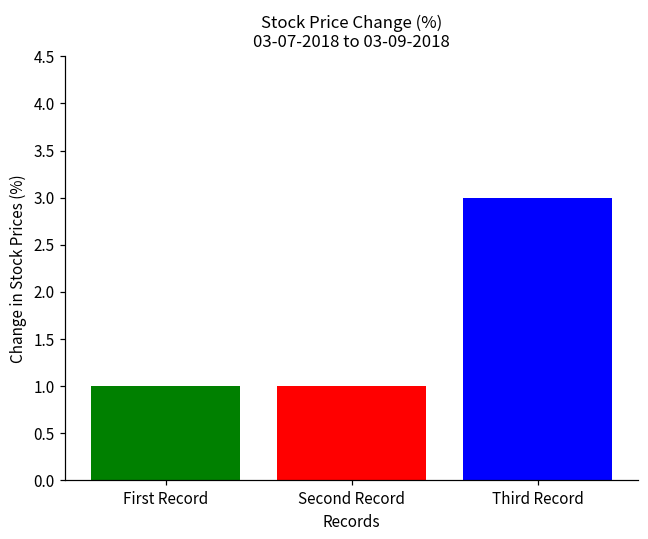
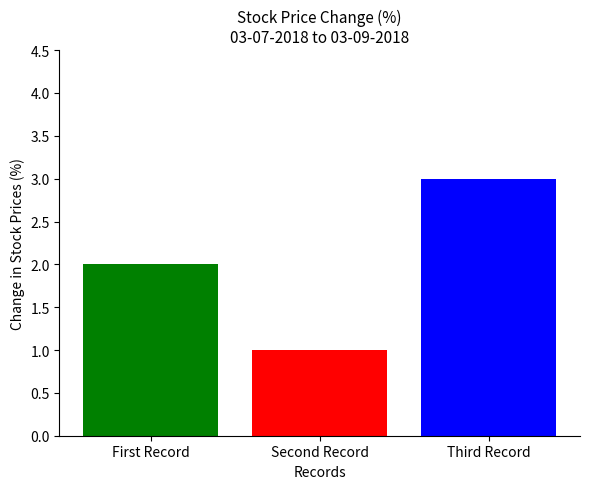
  {
-   "First Record": 1,
+   "First Record": 2,
    "Second Record": 1,
    "Third Record": 3
  }
